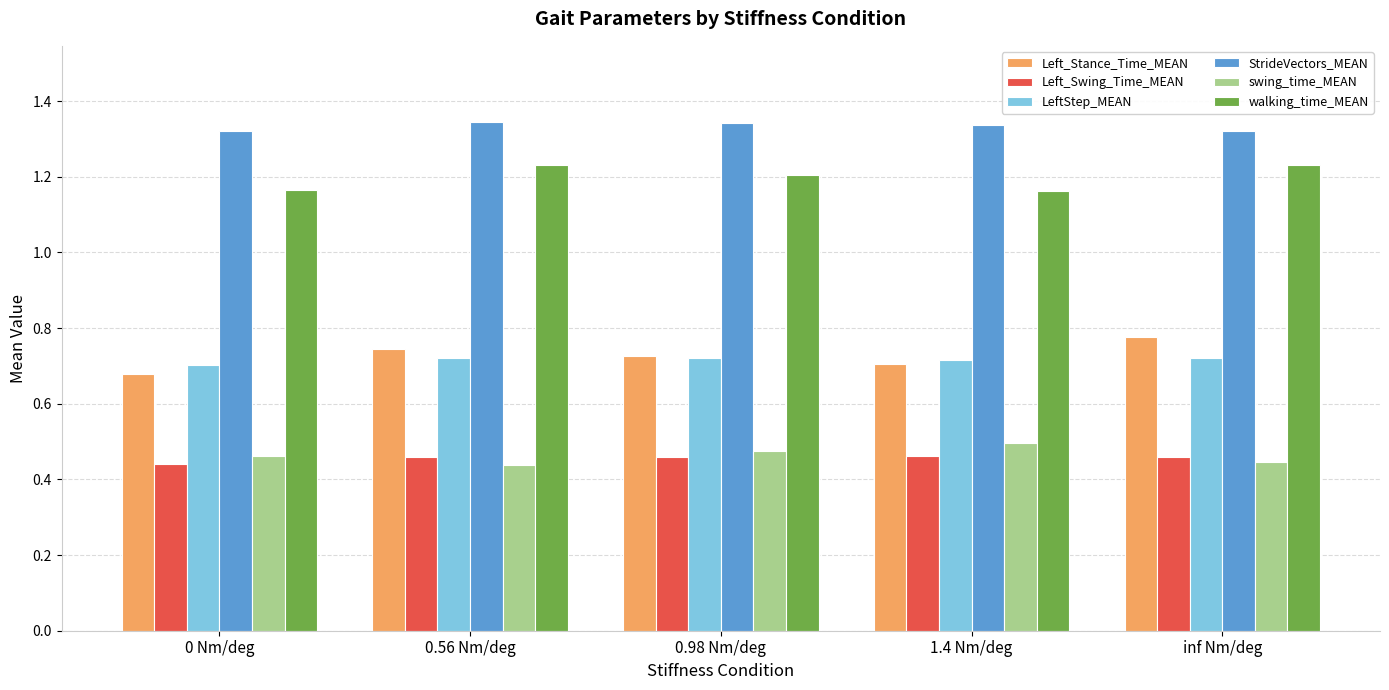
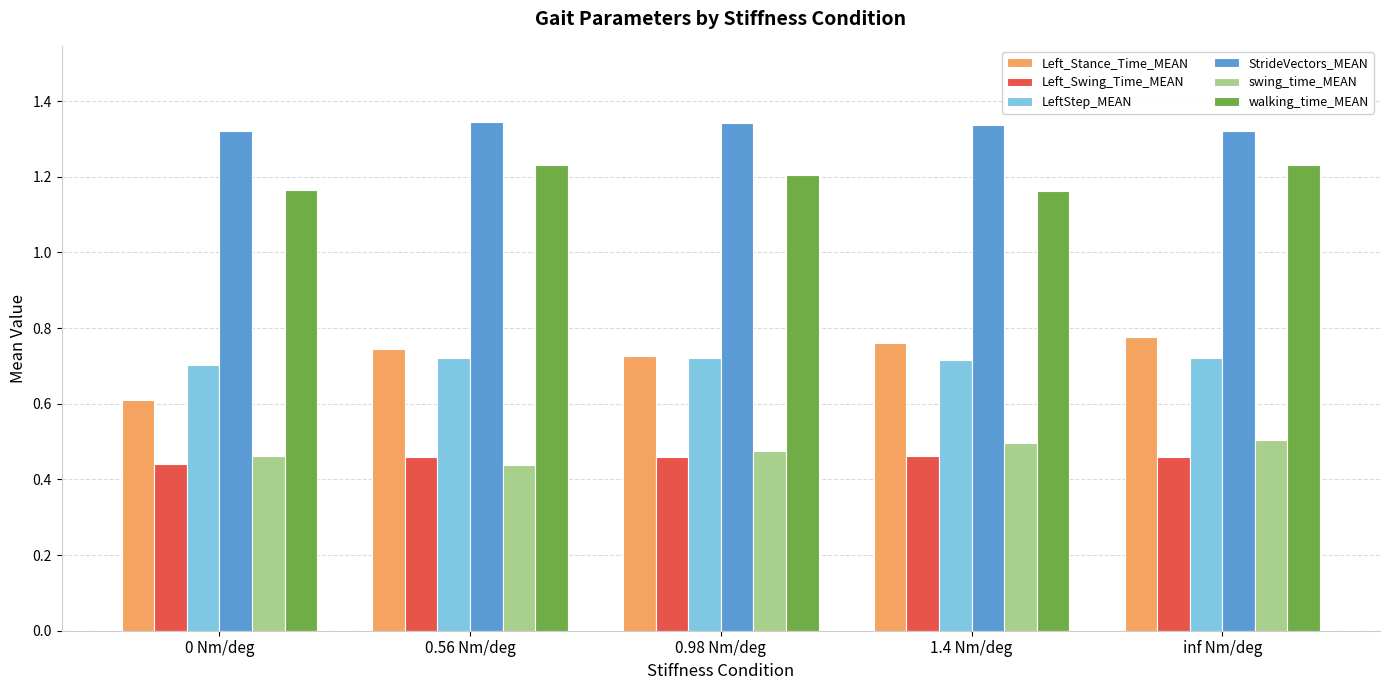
  {
    "Left_Stance_Time_MEAN": {
-     "0 Nm/deg": 0.68,
+     "0 Nm/deg": 0.61,
      "0.56 Nm/deg": 0.75,
      "0.98 Nm/deg": 0.73,
-     "1.4 Nm/deg": 0.71,
+     "1.4 Nm/deg": 0.76,
      "inf Nm/deg": 0.78
    },
    "Left_Swing_Time_MEAN": {
      "0 Nm/deg": 0.44,
      "0.56 Nm/deg": 0.46,
      "0.98 Nm/deg": 0.46,
      "1.4 Nm/deg": 0.46,
      "inf Nm/deg": 0.46
    },
    "swing_time_MEAN": {
      "0 Nm/deg": 0.46,
      "0.56 Nm/deg": 0.44,
      "0.98 Nm/deg": 0.48,
      "1.4 Nm/deg": 0.50,
-     "inf Nm/deg": 0.45
+     "inf Nm/deg": 0.50
    },
    "walking_time_MEAN": {
      "0 Nm/deg": 1.17,
      "0.56 Nm/deg": 1.23,
      "0.98 Nm/deg": 1.20,
      "1.4 Nm/deg": 1.16,
      "inf Nm/deg": 1.23
    }
  }
